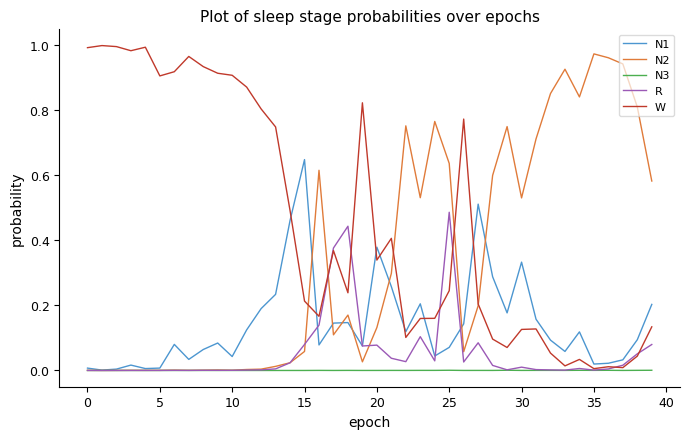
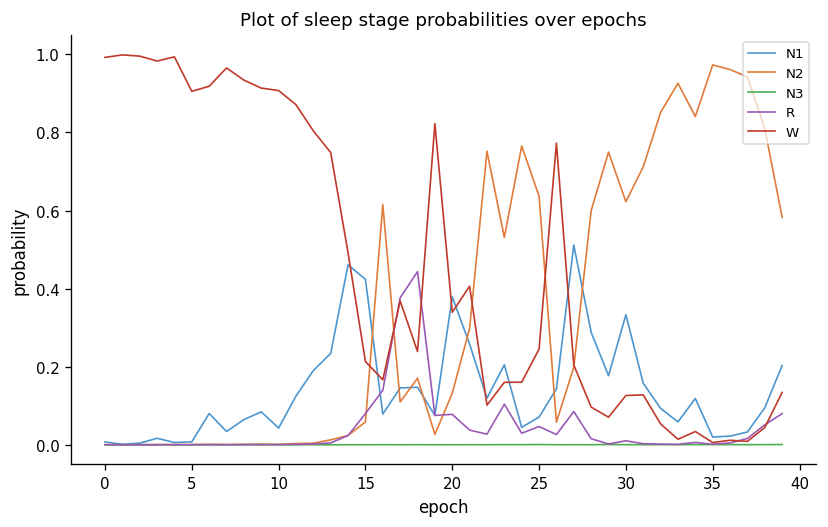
  {
    "N1": {
      "10": 0.04,
-     "15": 0.65,
+     "15": 0.42,
      "20": 0.38,
      "25": 0.07,
      "30": 0.33,
      "35": 0.02
    },
    "N2": {
      "15": 0.06,
      "20": 0.13,
      "25": 0.64,
-     "30": 0.53,
+     "30": 0.62,
      "35": 0.97
    },
    "N3": {
      "15": 0.00,
      "20": 0.00,
      "25": 0.00,
      "30": 0.00
    },
    "R": {
      "15": 0.08,
      "20": 0.08,
-     "25": 0.49,
+     "25": 0.05,
      "30": 0.01
    },
    "W": {
      "0": 0.99,
      "5": 0.91,
      "10": 0.91,
      "15": 0.21,
      "20": 0.34,
      "25": 0.25,
      "30": 0.13
    }
  }
